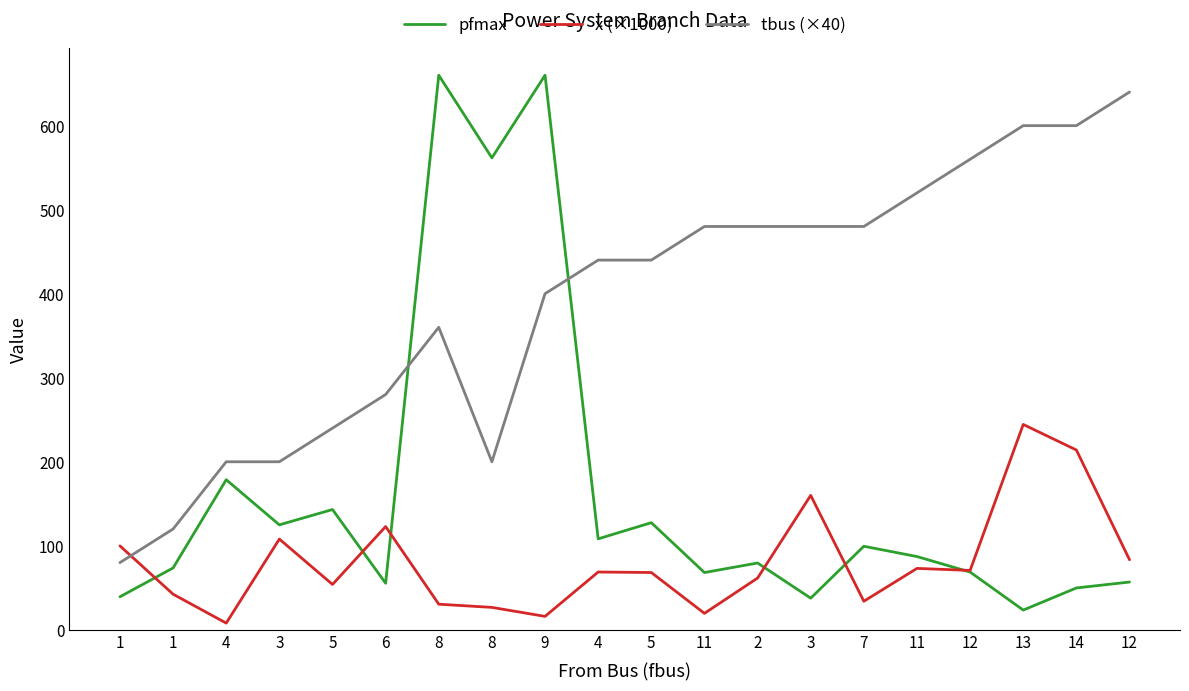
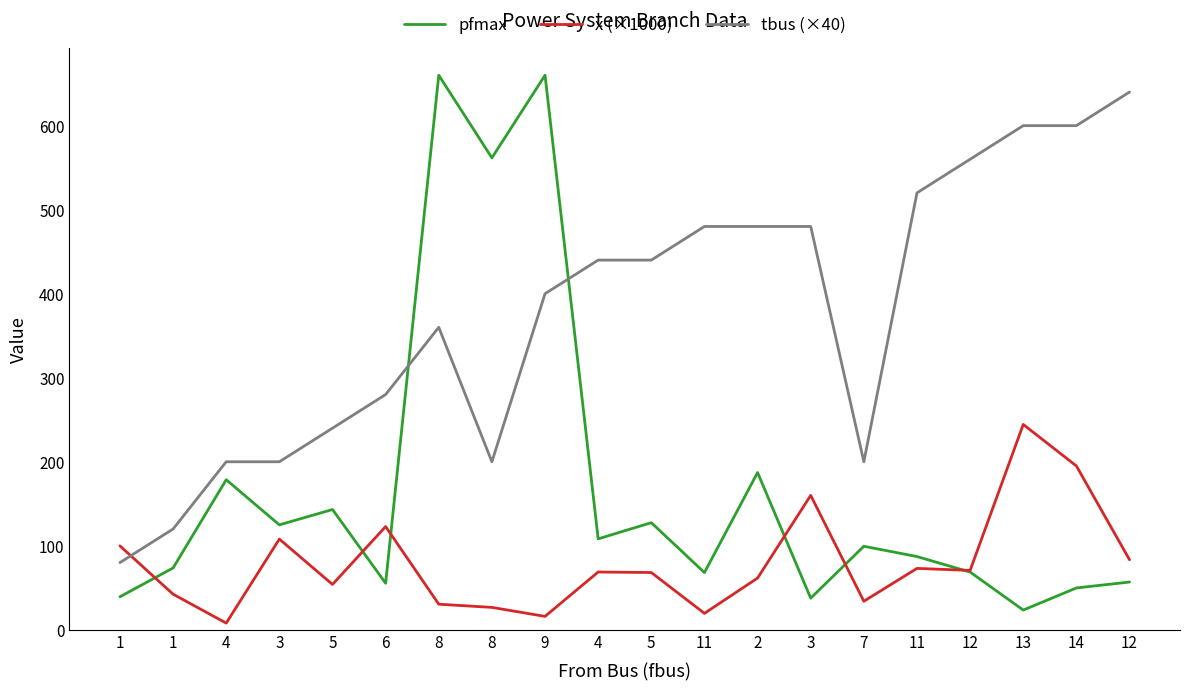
  {
    "pfmax": {
      "6": 60,
      "9": 660,
-     "2": 80,
+     "2": 190,
      "7": 100,
      "13": 20,
      "14": 50
    },
    "x (×1000)": {
      "6": 120,
      "9": 20,
      "2": 60,
      "7": 30,
      "13": 240,
-     "14": 210
+     "14": 200
    },
    "tbus (×40)": {
      "6": 280,
      "9": 400,
      "2": 480,
-     "7": 480,
+     "7": 200,
      "13": 600,
      "14": 600
    }
  }
